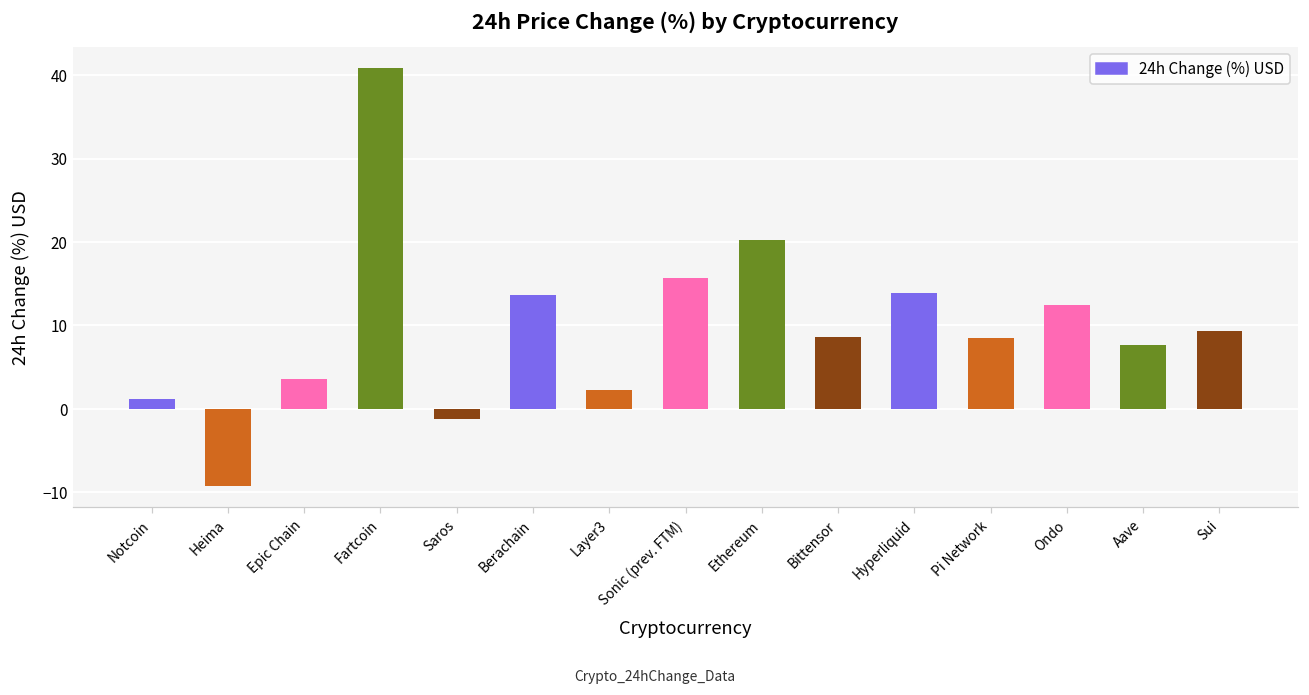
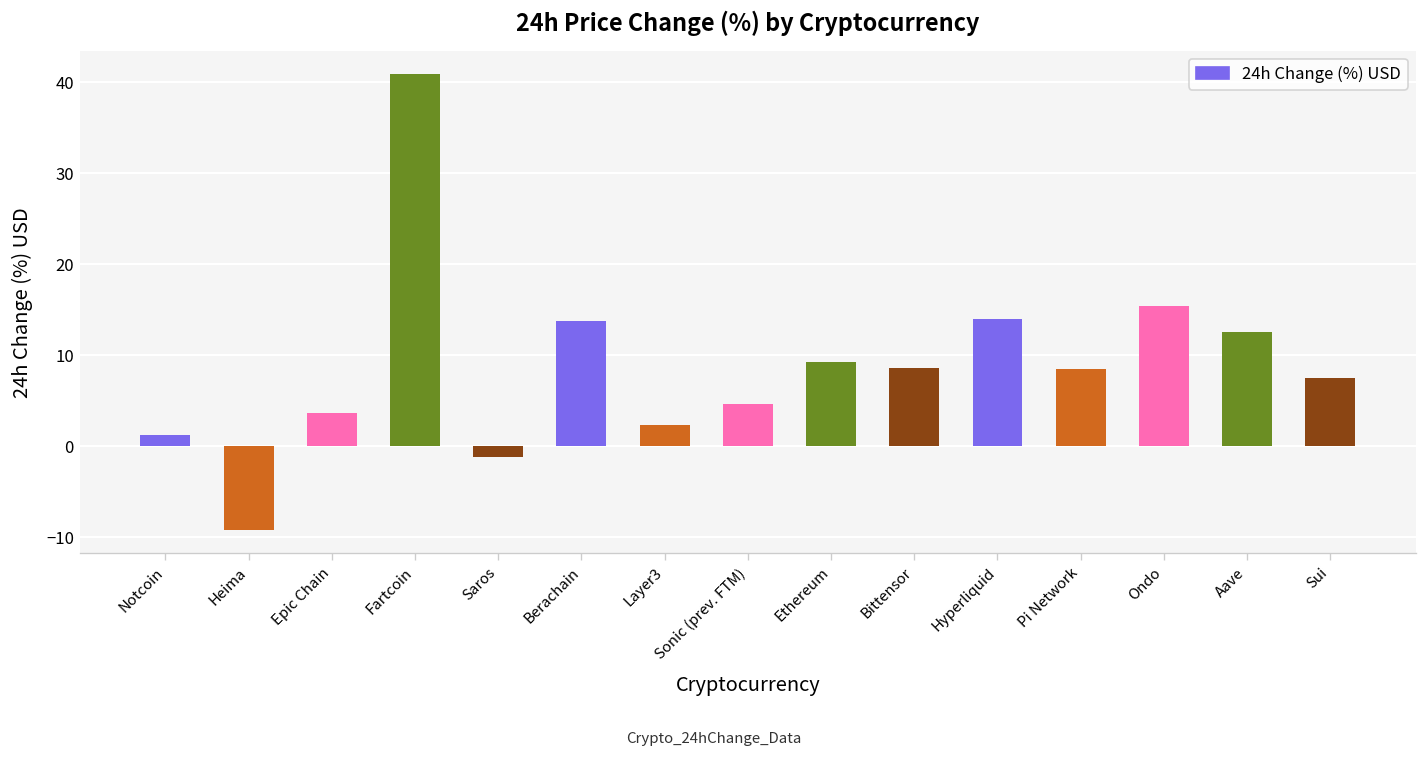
  {
    "Notcoin": 1,
    "Heima": -9,
    "Epic Chain": 4,
    "Fartcoin": 41,
    "Saros": -1,
    "Berachain": 14,
    "Layer3": 2,
-   "Sonic (prev. FTM)": 16,
-   "Ethereum": 20,
+   "Sonic (prev. FTM)": 5,
+   "Ethereum": 9,
    "Bittensor": 9,
    "Hyperliquid": 14,
    "Pi Network": 8,
-   "Ondo": 12,
-   "Aave": 8,
-   "Sui": 9
+   "Ondo": 15,
+   "Aave": 12,
+   "Sui": 7
  }
